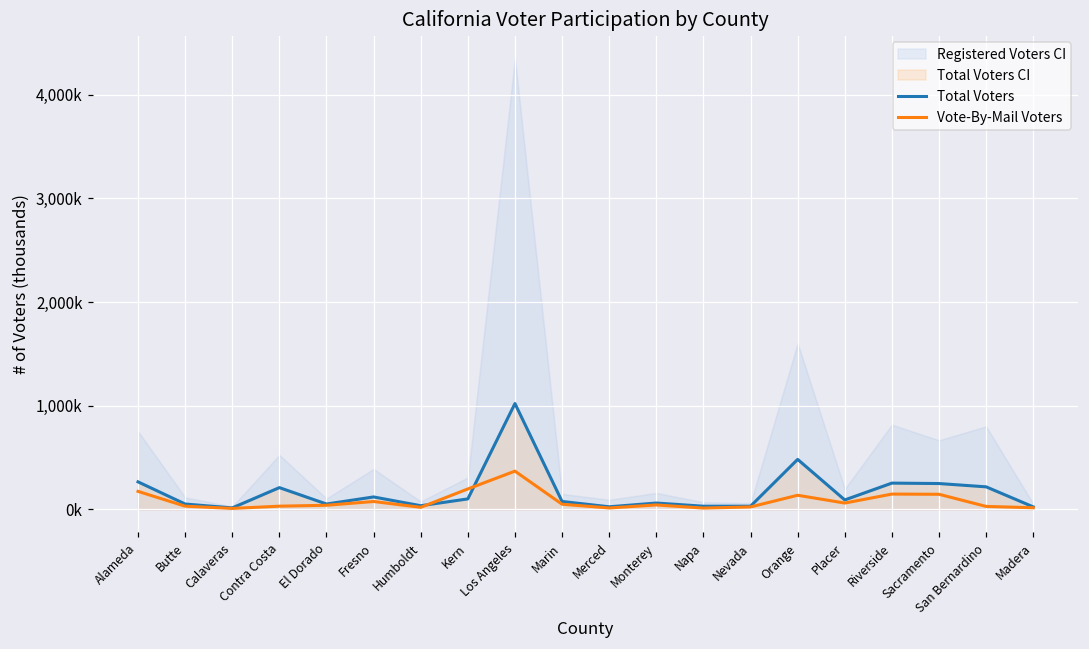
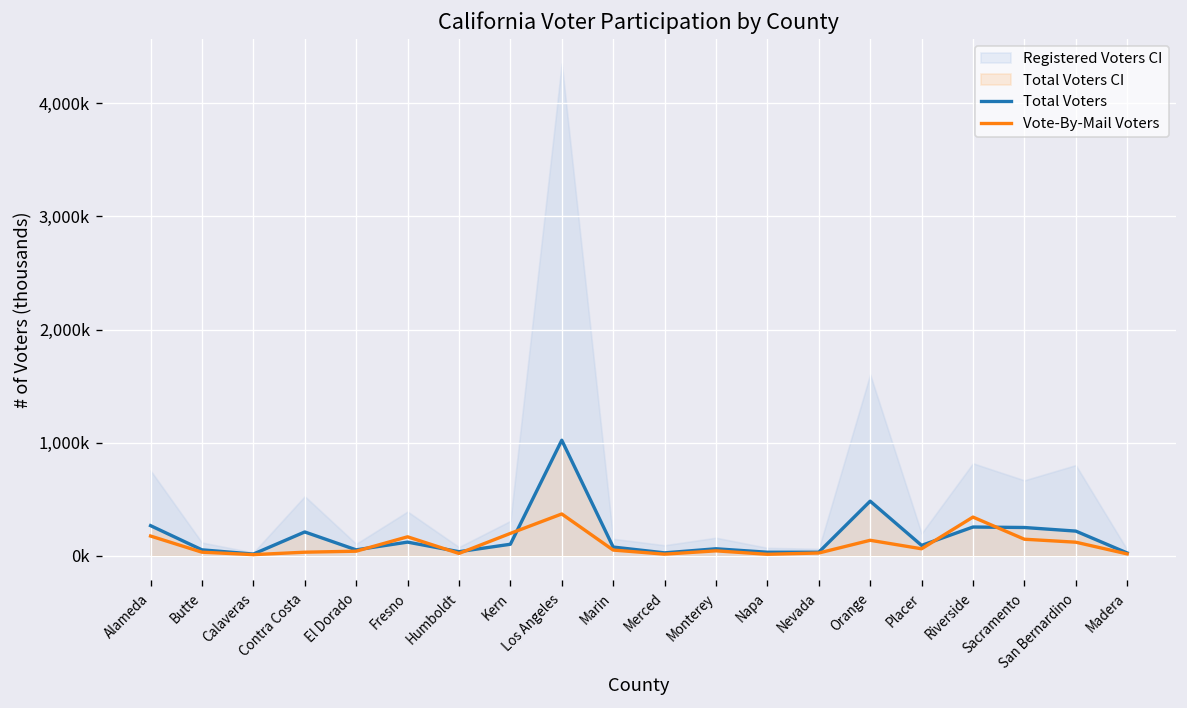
  {
    "Vote-By-Mail Voters": {
      "Alameda": "200,000",
      "Contra Costa": "0",
-     "Fresno": "100,000",
+     "Fresno": "200,000",
      "Kern": "200,000",
      "Los Angeles": "400,000",
      "Orange": "100,000",
      "Placer": "100,000",
-     "Riverside": "100,000",
+     "Riverside": "300,000",
      "Sacramento": "100,000",
-     "San Bernardino": "0"
+     "San Bernardino": "100,000"
    }
  }
